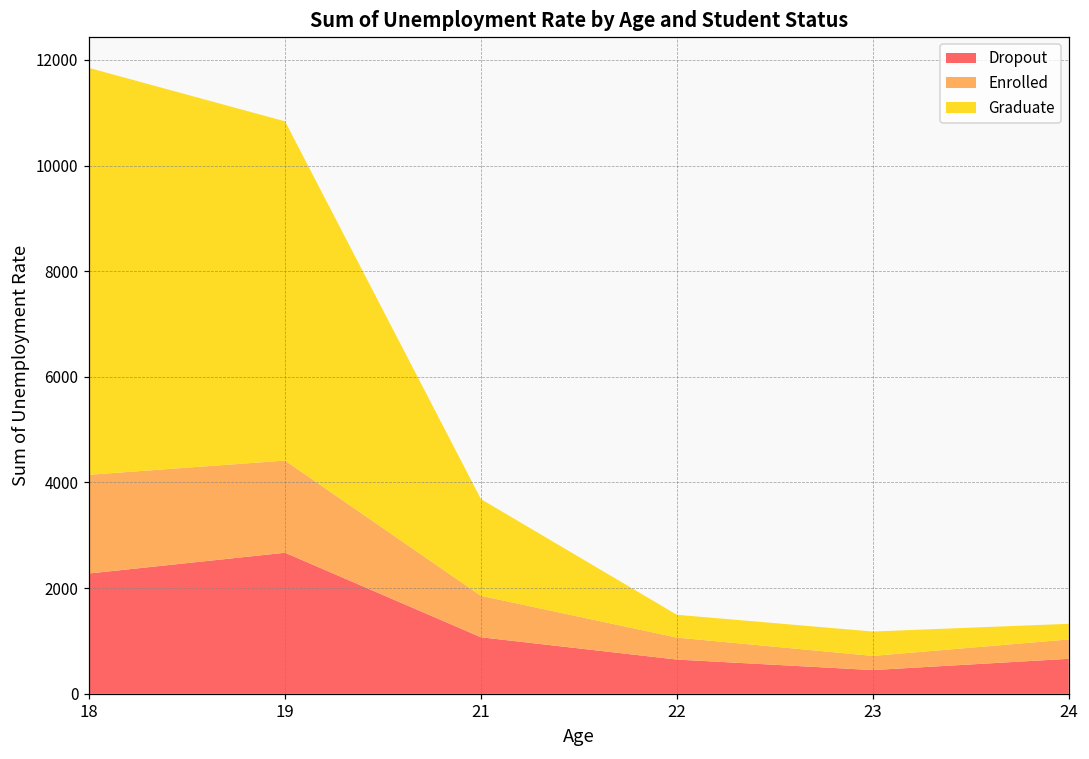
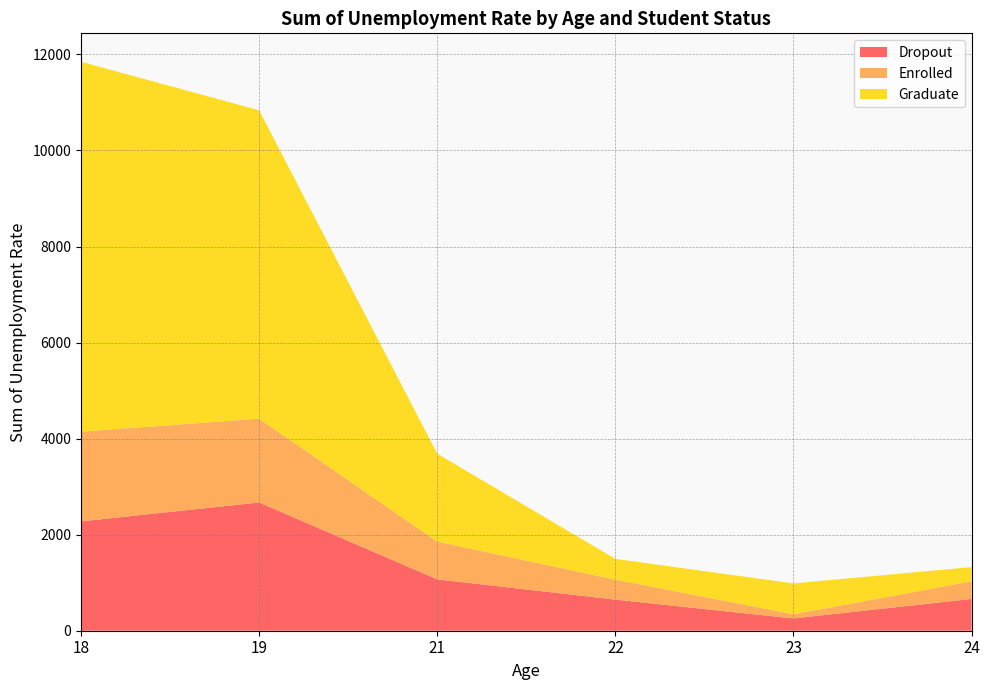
  {
    "Dropout": {
      "18": 2300,
      "19": 2700,
      "21": 1100,
      "22": 600,
-     "23": 400,
+     "23": 300,
      "24": 700
    },
    "Enrolled": {
      "18": 1900,
      "19": 1700,
      "21": 800,
      "22": 400,
-     "23": 300,
+     "23": 100,
      "24": 400
    },
    "Graduate": {
      "18": 7700,
      "19": 6400,
      "21": 1800,
      "22": 400,
-     "23": 500,
+     "23": 600,
      "24": 300
    }
  }
